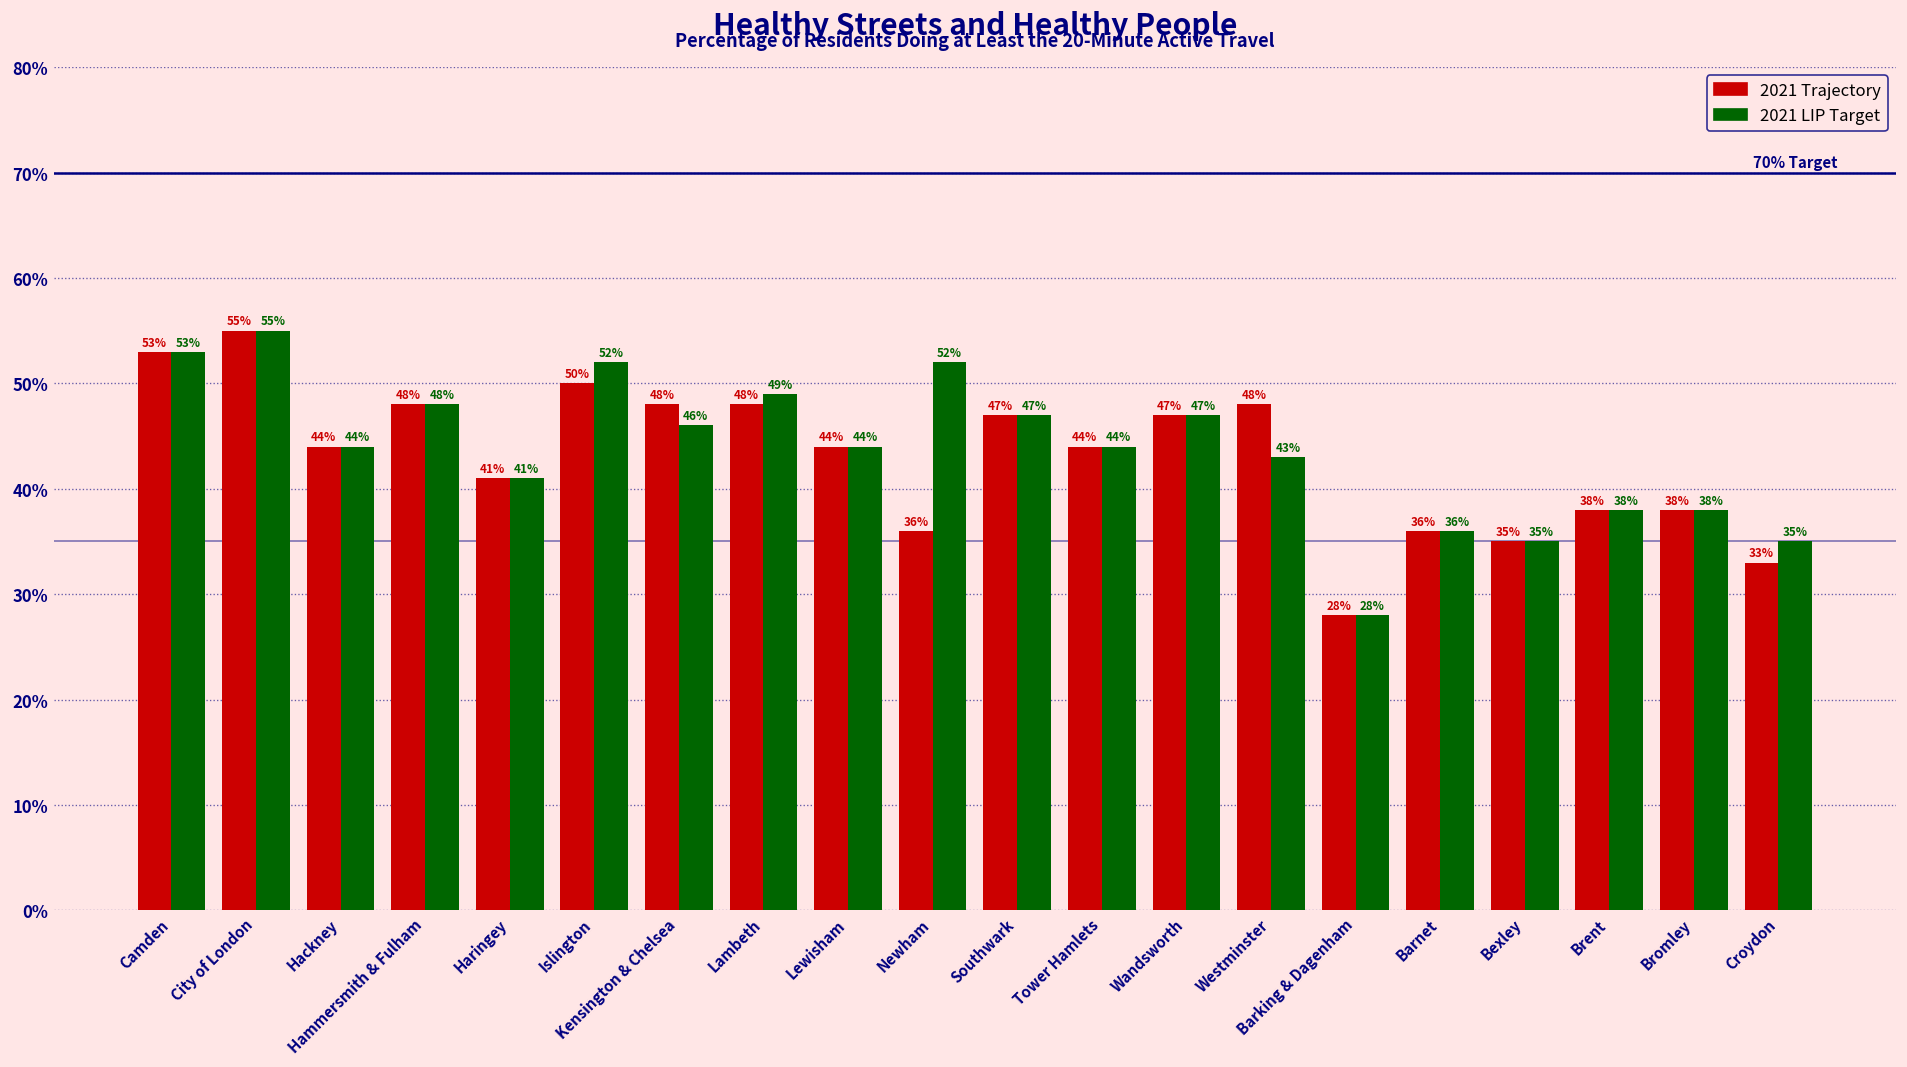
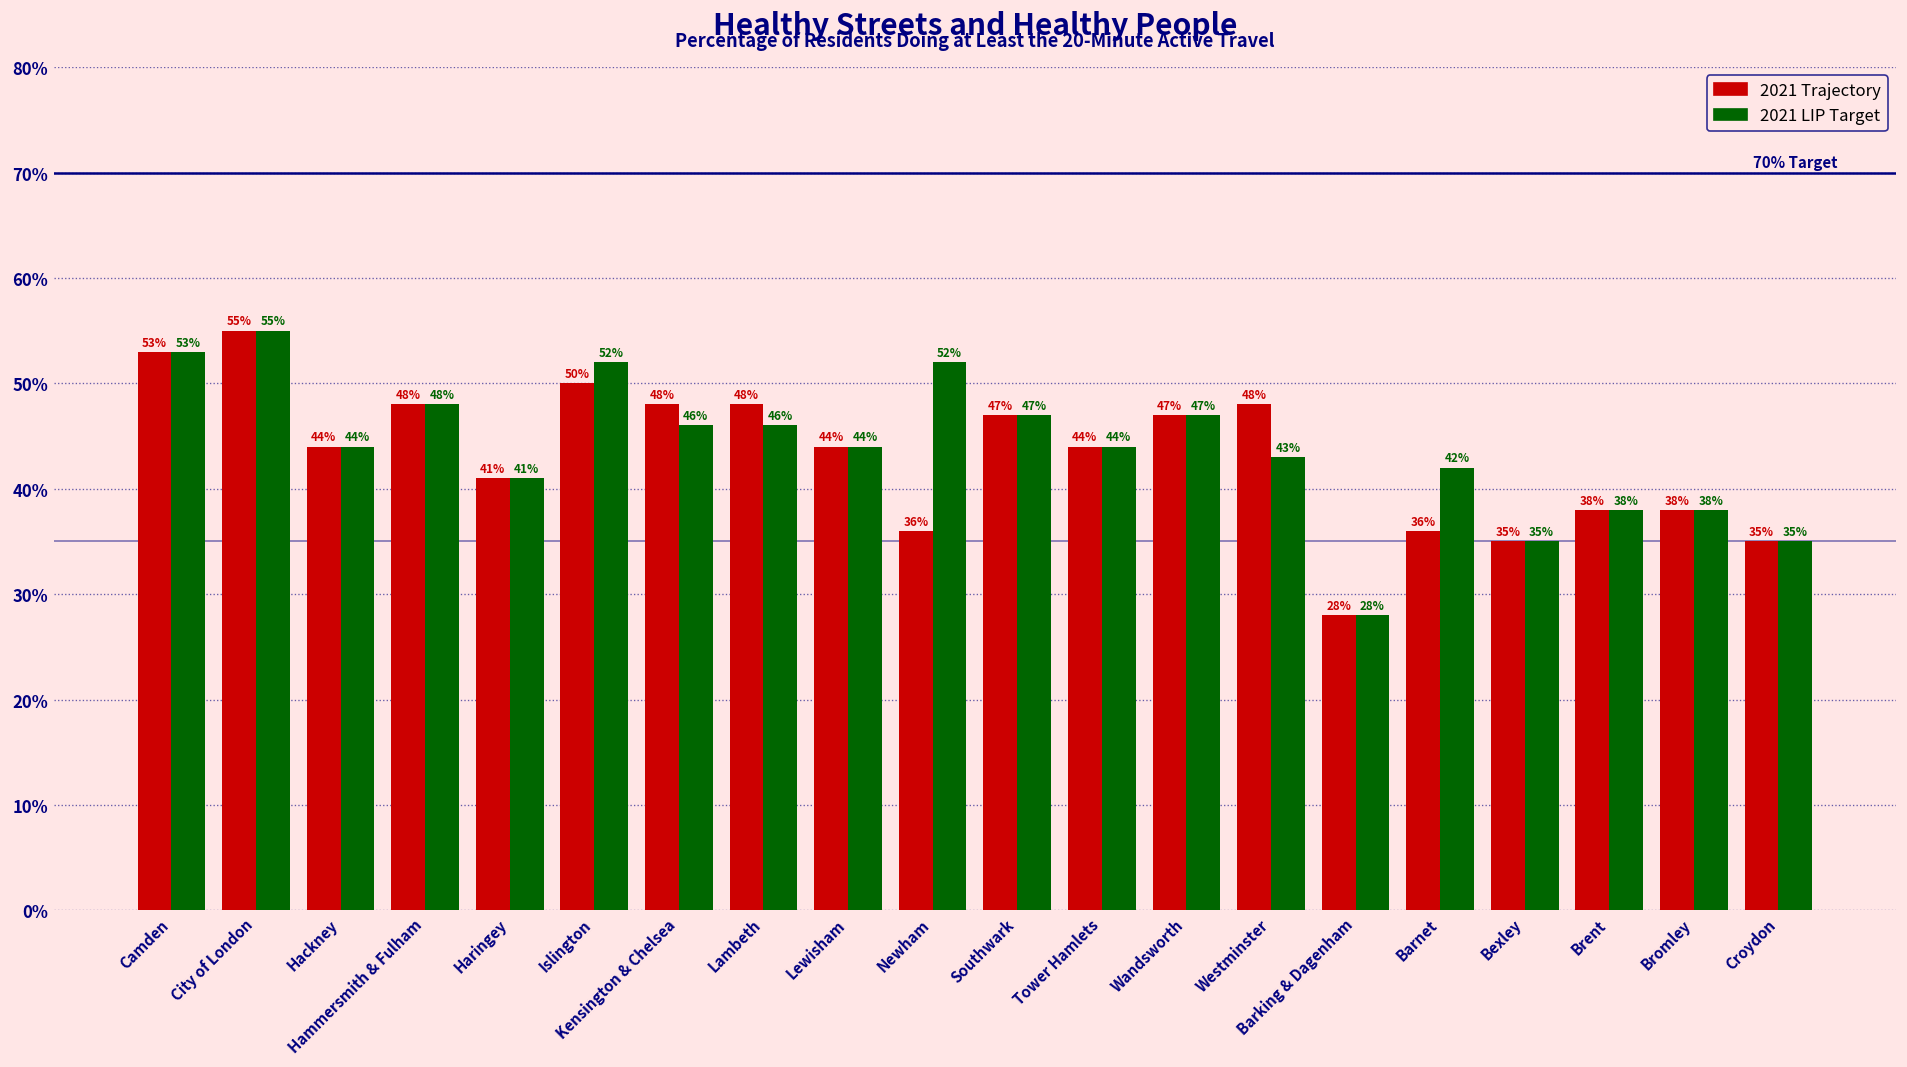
  {
    "2021 Trajectory": {
      "Camden": "53%",
      "City of London": "55%",
      "Hackney": "44%",
      "Hammersmith & Fulham": "48%",
      "Haringey": "41%",
      "Islington": "50%",
      "Kensington & Chelsea": "48%",
      "Lambeth": "48%",
      "Lewisham": "44%",
      "Newham": "36%",
      "Southwark": "47%",
      "Tower Hamlets": "44%",
      "Wandsworth": "47%",
      "Westminster": "48%",
      "Barking & Dagenham": "28%",
      "Barnet": "36%",
      "Bexley": "35%",
      "Brent": "38%",
      "Bromley": "38%",
-     "Croydon": "33%"
+     "Croydon": "35%"
    },
    "2021 LIP Target": {
      "Camden": "53%",
      "City of London": "55%",
      "Hackney": "44%",
      "Hammersmith & Fulham": "48%",
      "Haringey": "41%",
      "Islington": "52%",
      "Kensington & Chelsea": "46%",
-     "Lambeth": "49%",
+     "Lambeth": "46%",
      "Lewisham": "44%",
      "Newham": "52%",
      "Southwark": "47%",
      "Tower Hamlets": "44%",
      "Wandsworth": "47%",
      "Westminster": "43%",
      "Barking & Dagenham": "28%",
-     "Barnet": "36%",
+     "Barnet": "42%",
      "Bexley": "35%",
      "Brent": "38%",
      "Bromley": "38%",
      "Croydon": "35%"
    }
  }
